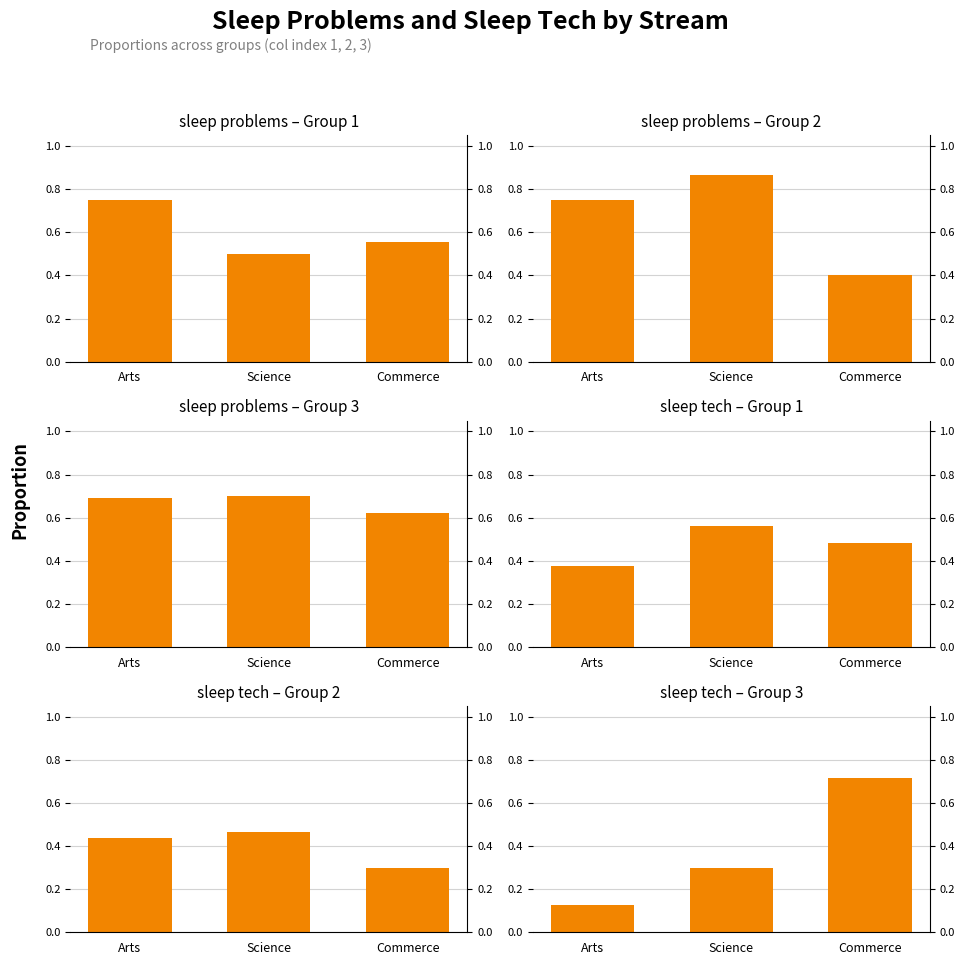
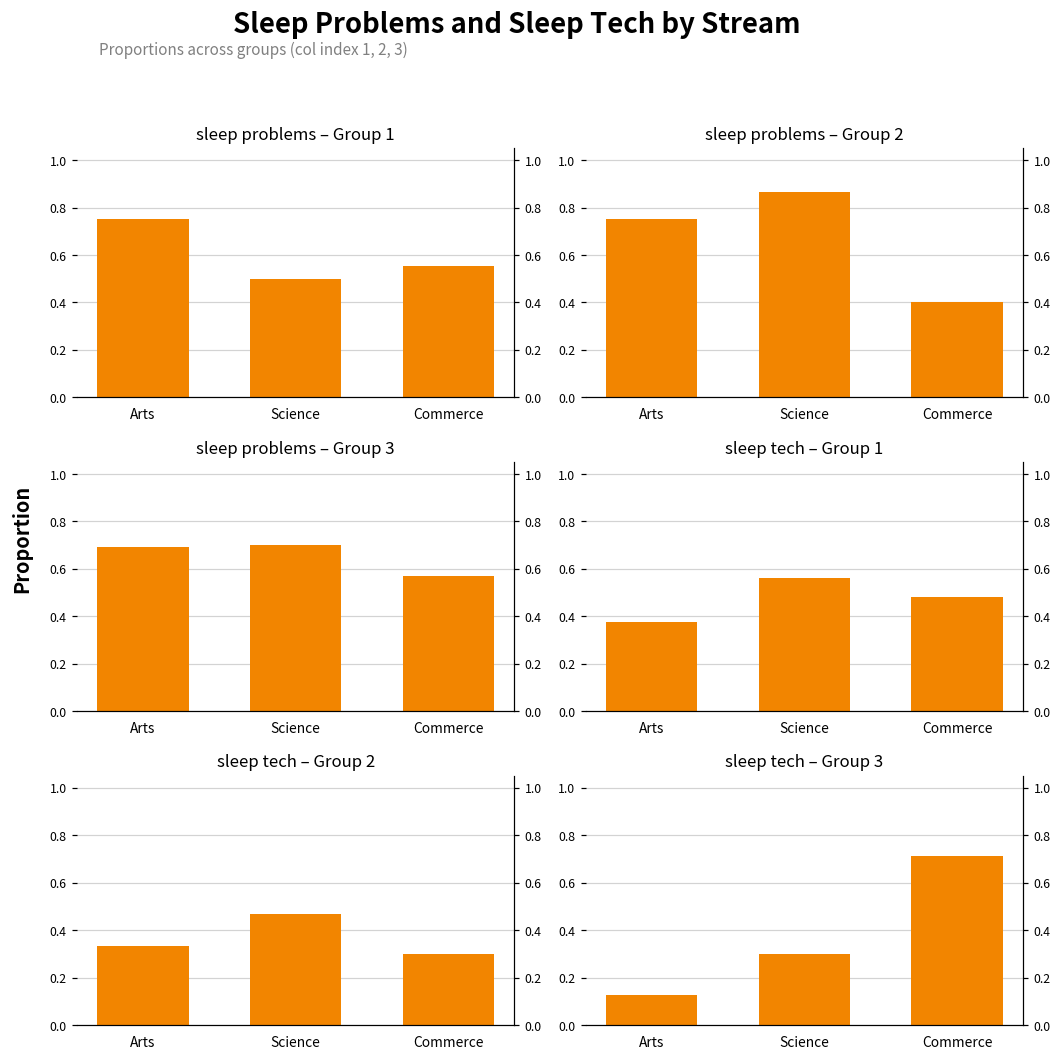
  {
    "sleep problems – Group 1": {
      "Arts": 0.75,
      "Science": 0.50,
      "Commerce": 0.56
    },
    "sleep problems – Group 2": {
      "Arts": 0.75,
      "Science": 0.87,
      "Commerce": 0.40
    },
    "sleep problems – Group 3": {
      "Arts": 0.69,
      "Science": 0.70,
-     "Commerce": 0.62
+     "Commerce": 0.57
    },
    "sleep tech – Group 1": {
      "Arts": 0.38,
      "Science": 0.56,
      "Commerce": 0.48
    },
    "sleep tech – Group 2": {
-     "Arts": 0.44,
+     "Arts": 0.33,
      "Science": 0.47,
      "Commerce": 0.30
    },
    "sleep tech – Group 3": {
      "Arts": 0.13,
      "Science": 0.30,
      "Commerce": 0.71
    }
  }
